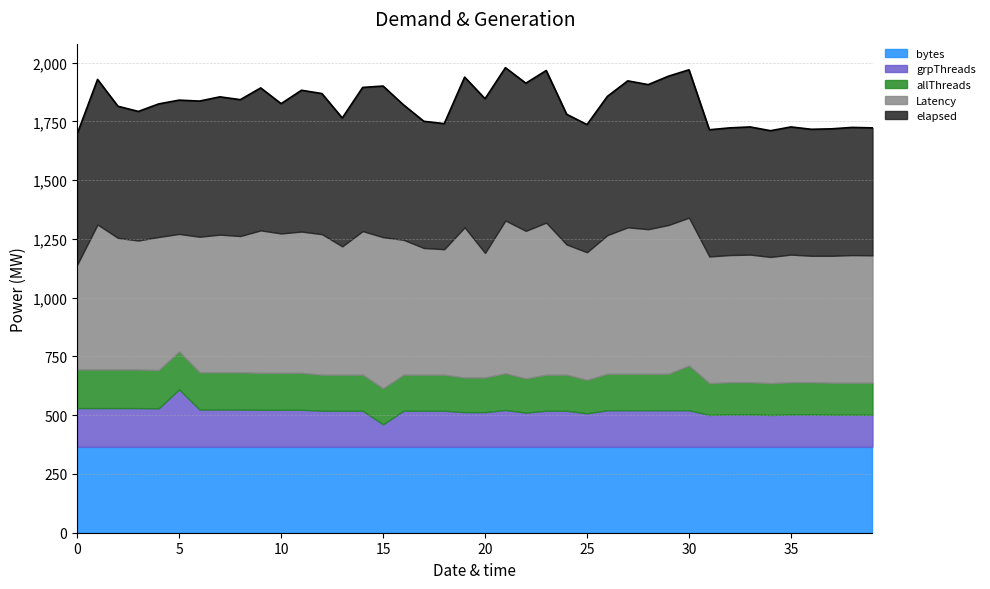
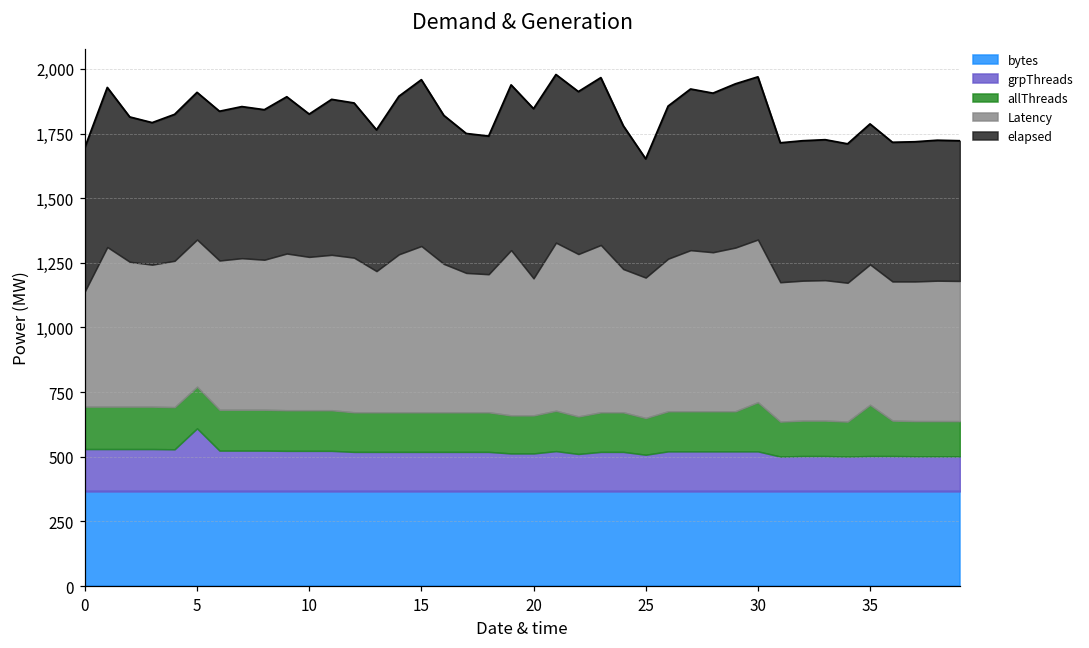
  {
    "bytes": {
      "0": 370,
      "5": 370,
      "10": 370,
      "15": 370,
      "20": 370,
      "25": 370,
      "30": 370,
      "35": 370
    },
    "grpThreads": {
      "0": 160,
      "5": 240,
      "10": 160,
-     "15": 100,
+     "15": 150,
      "20": 150,
      "25": 140,
      "30": 160,
      "35": 140
    },
    "allThreads": {
      "0": 160,
      "5": 160,
      "10": 160,
      "15": 150,
      "20": 150,
      "25": 140,
      "30": 190,
-     "35": 140
+     "35": 200
    },
    "Latency": {
      "0": 450,
-     "5": 500,
+     "5": 570,
      "10": 590,
      "15": 640,
      "20": 530,
      "25": 540,
      "30": 630,
      "35": 540
    },
    "elapsed": {
      "0": 560,
      "5": 570,
      "10": 550,
      "15": 640,
      "20": 660,
-     "25": 540,
+     "25": 460,
      "30": 630,
      "35": 540
    }
  }
